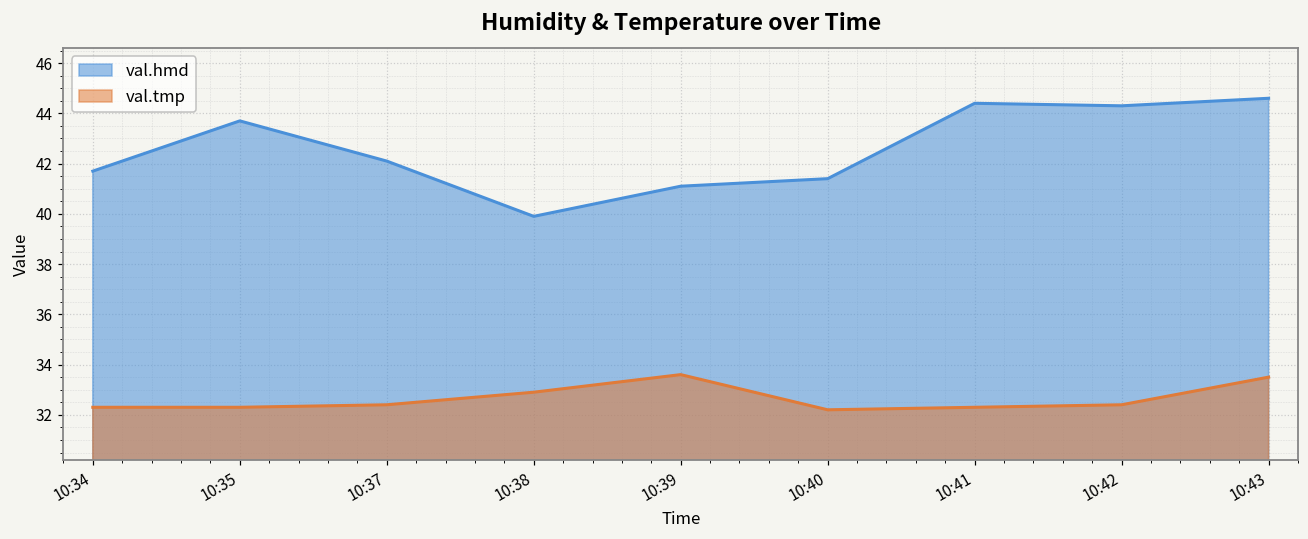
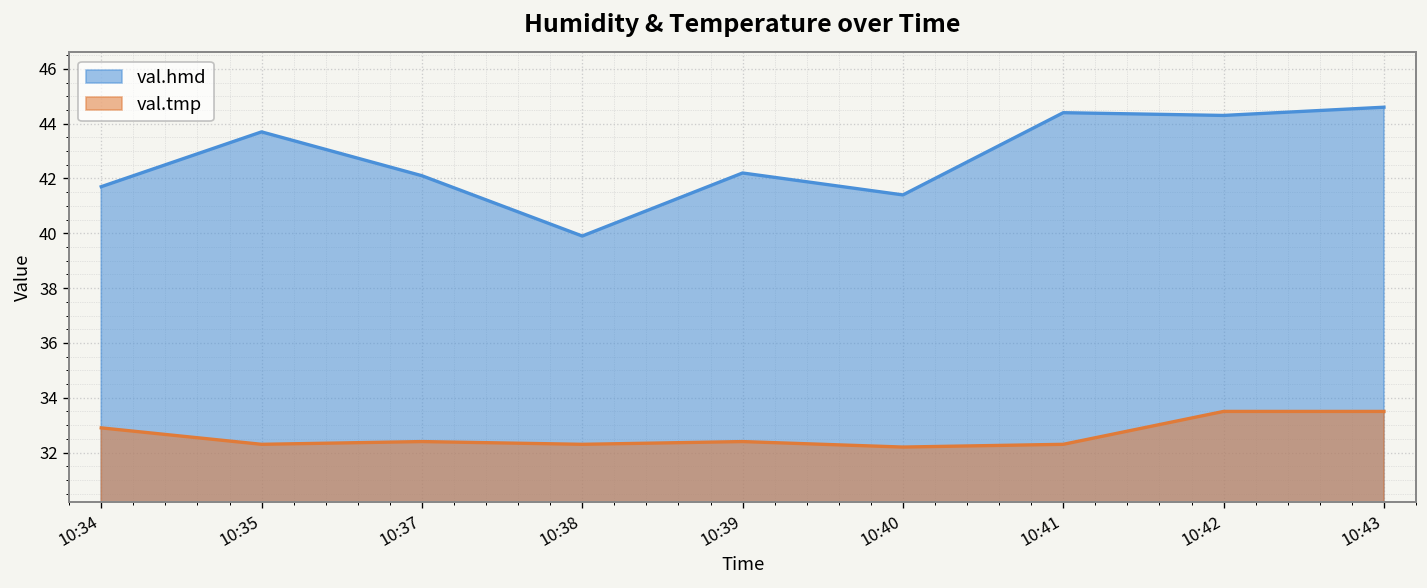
  {
    "val.hmd": {
      "10:34": 41.7,
      "10:35": 43.7,
      "10:37": 42.1,
      "10:38": 39.9,
-     "10:39": 41.1,
+     "10:39": 42.2,
      "10:40": 41.4,
      "10:41": 44.4,
      "10:42": 44.3,
      "10:43": 44.6
    },
    "val.tmp": {
-     "10:34": 32.3,
+     "10:34": 32.9,
      "10:35": 32.3,
      "10:37": 32.4,
-     "10:38": 32.9,
-     "10:39": 33.6,
+     "10:38": 32.3,
+     "10:39": 32.4,
      "10:40": 32.2,
      "10:41": 32.3,
-     "10:42": 32.4,
+     "10:42": 33.5,
      "10:43": 33.5
    }
  }
